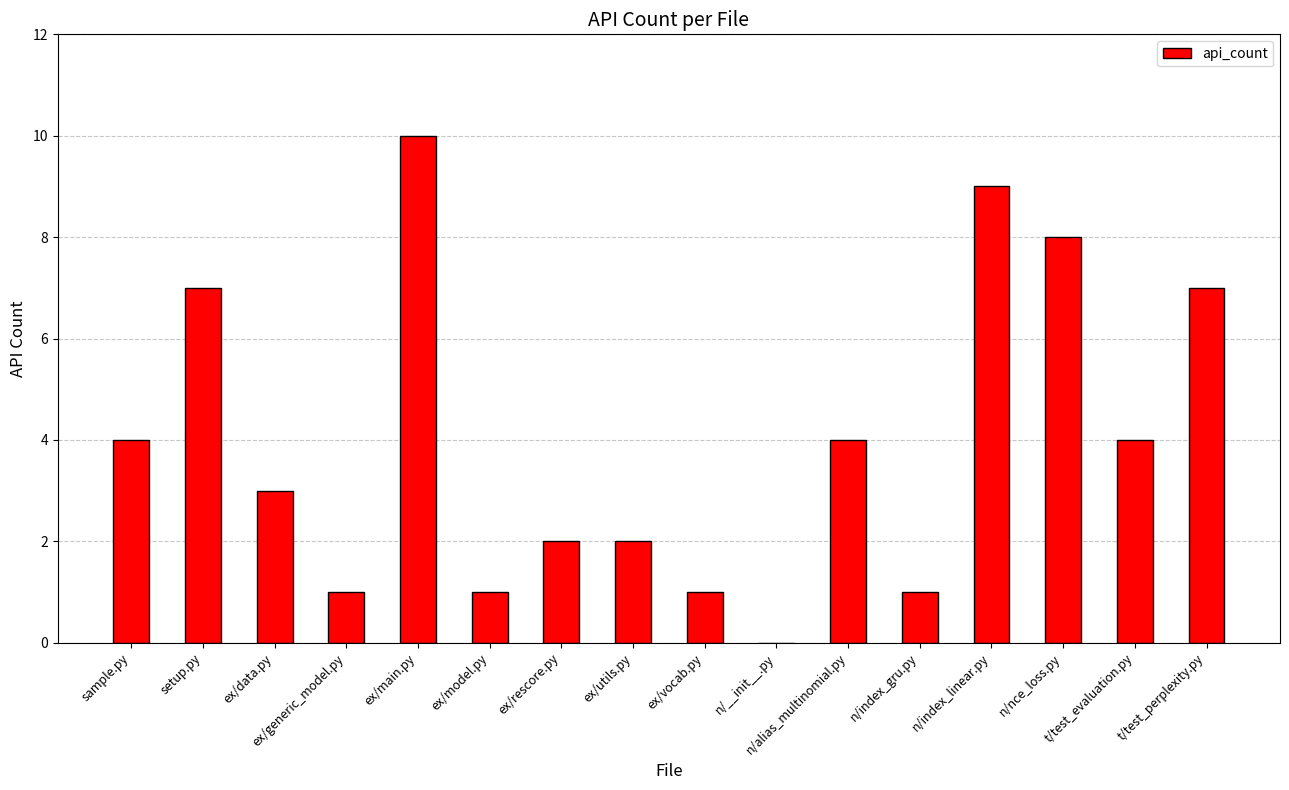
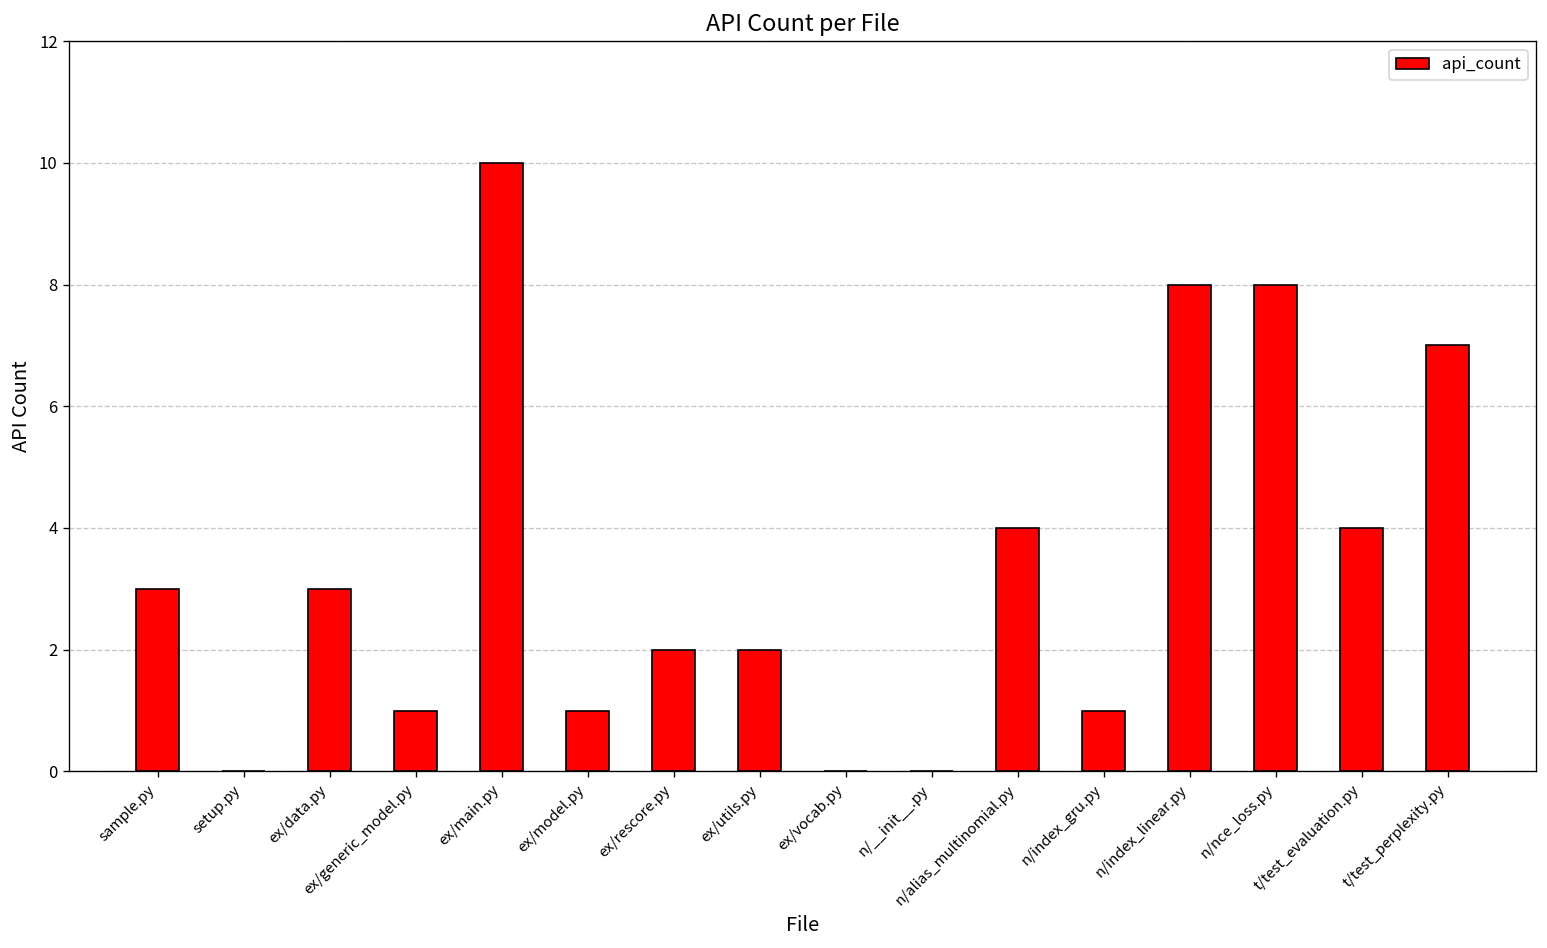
  {
-   "sample.py": 4,
-   "setup.py": 7,
+   "sample.py": 3,
+   "setup.py": 0,
    "ex/data.py": 3,
    "ex/generic_model.py": 1,
    "ex/main.py": 10,
    "ex/model.py": 1,
    "ex/rescore.py": 2,
    "ex/utils.py": 2,
-   "ex/vocab.py": 1,
+   "ex/vocab.py": 0,
    "n/__init__.py": 0,
    "n/alias_multinomial.py": 4,
    "n/index_gru.py": 1,
-   "n/index_linear.py": 9,
+   "n/index_linear.py": 8,
    "n/nce_loss.py": 8,
    "t/test_evaluation.py": 4,
    "t/test_perplexity.py": 7
  }
